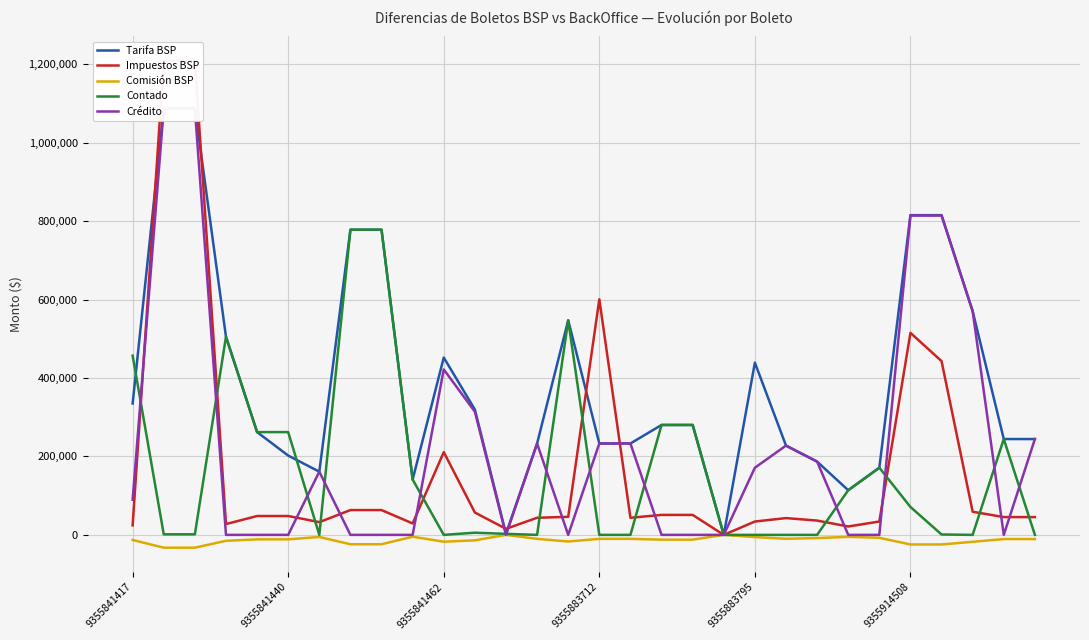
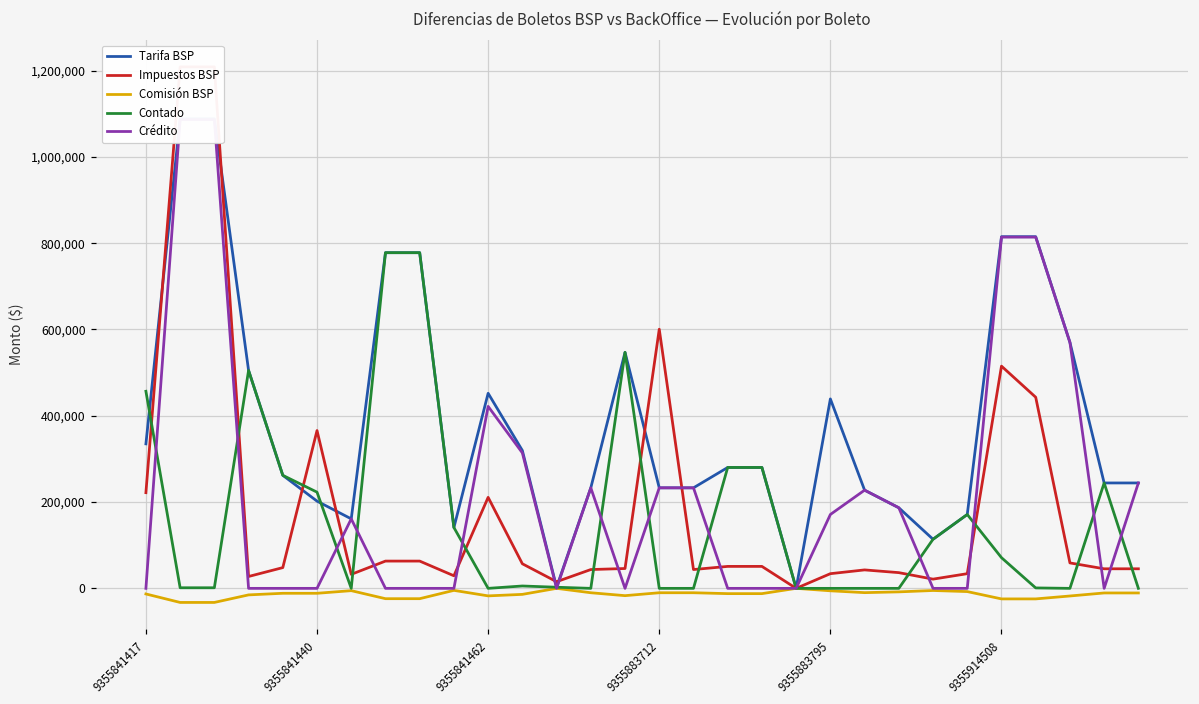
  {
    "Tarifa BSP": {
      "9355841417": "330,000",
      "9355841440": "200,000",
      "9355841462": "450,000",
      "9355883795": "440,000"
    },
    "Impuestos BSP": {
-     "9355841417": "20,000",
-     "9355841440": "50,000",
+     "9355841417": "220,000",
+     "9355841440": "370,000",
      "9355841462": "210,000",
      "9355883712": "600,000",
      "9355883795": "30,000",
      "9355914508": "520,000"
    },
    "Comisión BSP": {
      "9355841417": "-10,000",
      "9355841440": "-10,000",
      "9355841462": "-20,000",
      "9355883712": "-10,000",
      "9355914508": "-20,000"
    },
    "Contado": {
      "9355841417": "460,000",
-     "9355841440": "260,000",
+     "9355841440": "220,000",
      "9355841462": "0",
      "9355883712": "0",
      "9355914508": "70,000"
    },
    "Crédito": {
-     "9355841417": "90,000",
+     "9355841417": "0",
      "9355841440": "0",
      "9355841462": "420,000",
      "9355883795": "170,000"
    }
  }
